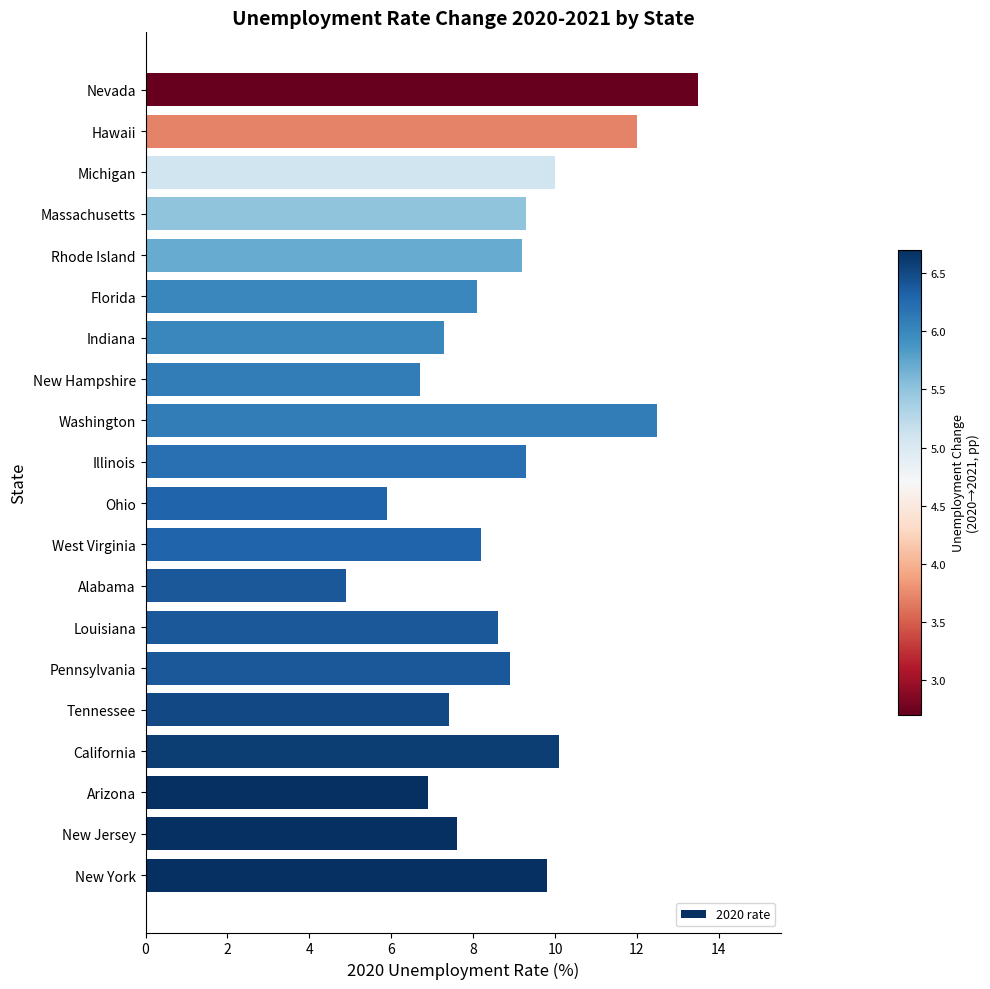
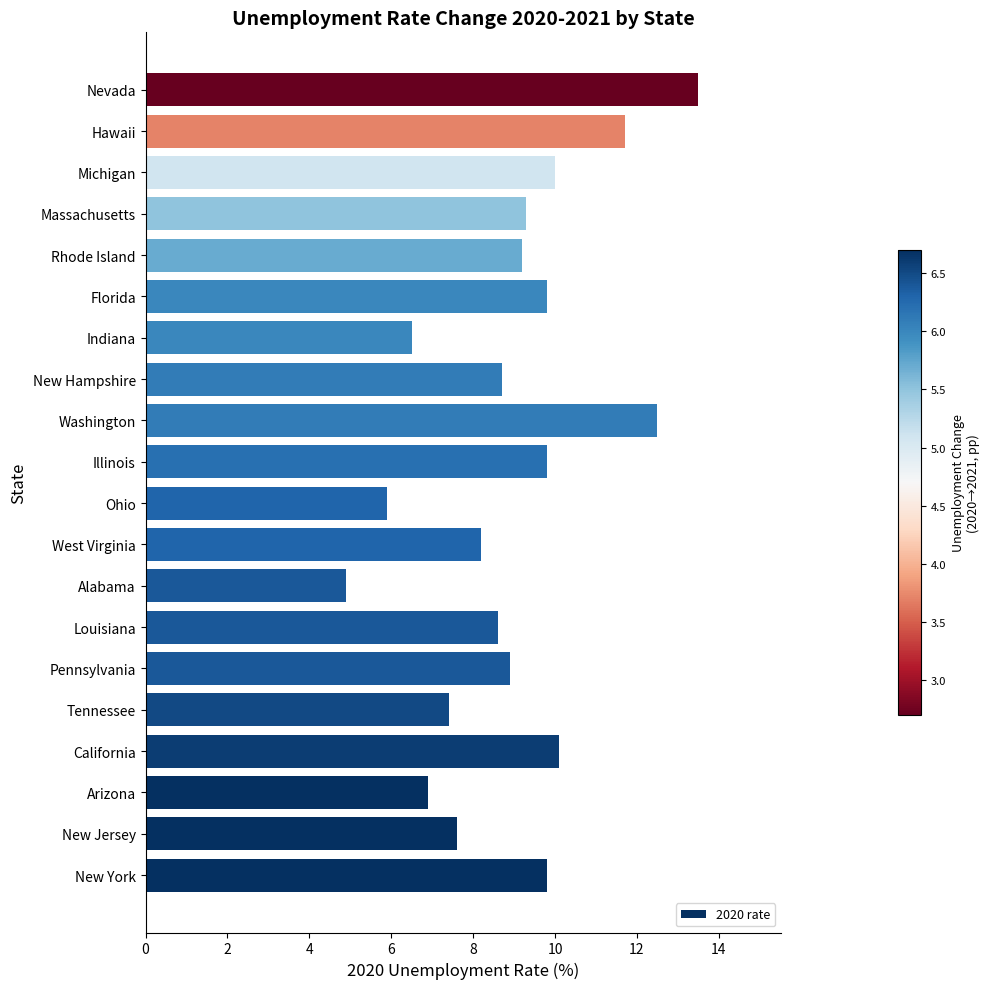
  {
    "Nevada": 13.5,
-   "Hawaii": 12.0,
+   "Hawaii": 11.7,
    "Michigan": 10.0,
    "Massachusetts": 9.3,
    "Rhode Island": 9.2,
-   "Florida": 8.1,
-   "Indiana": 7.3,
-   "New Hampshire": 6.7,
+   "Florida": 9.8,
+   "Indiana": 6.5,
+   "New Hampshire": 8.7,
    "Washington": 12.5,
-   "Illinois": 9.3,
+   "Illinois": 9.8,
    "Ohio": 5.9,
    "West Virginia": 8.2,
    "Alabama": 4.9,
    "Louisiana": 8.6,
    "Pennsylvania": 8.9,
    "Tennessee": 7.4,
    "California": 10.1,
    "Arizona": 6.9,
    "New Jersey": 7.6,
    "New York": 9.8
  }
